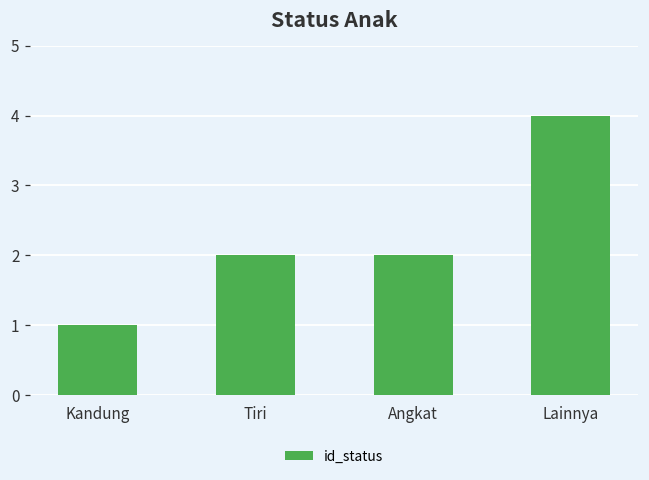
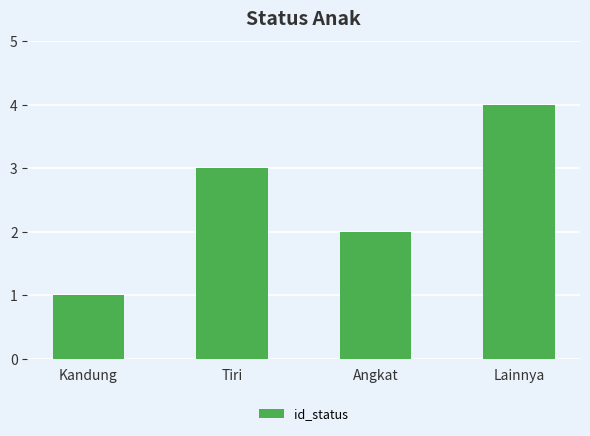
  {
    "Kandung": 1,
-   "Tiri": 2,
+   "Tiri": 3,
    "Angkat": 2,
    "Lainnya": 4
  }
